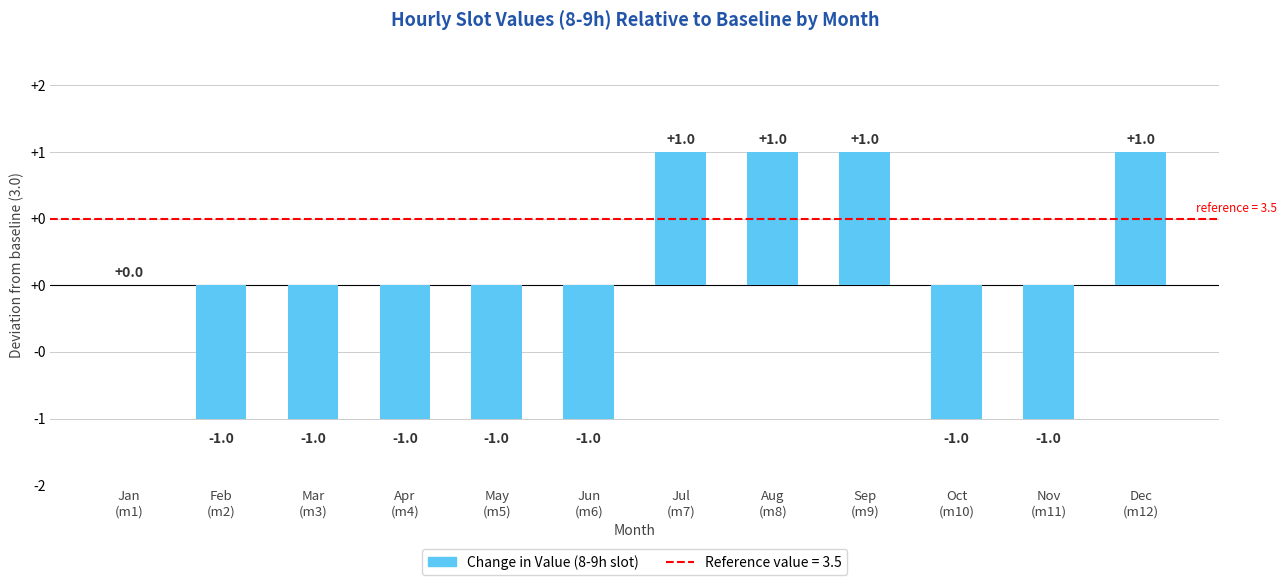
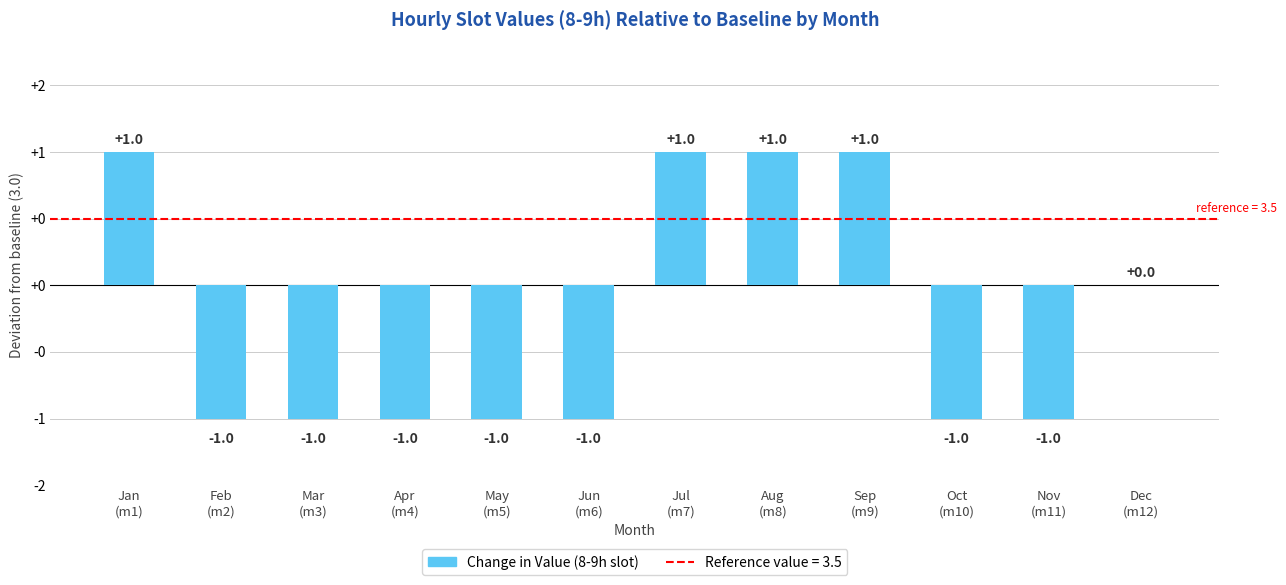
  {
-   "Jan (m1)": "+0.0",
+   "Jan (m1)": "+1.0",
    "Feb (m2)": "-1.0",
    "Mar (m3)": "-1.0",
    "Apr (m4)": "-1.0",
    "May (m5)": "-1.0",
    "Jun (m6)": "-1.0",
    "Jul (m7)": "+1.0",
    "Aug (m8)": "+1.0",
    "Sep (m9)": "+1.0",
    "Oct (m10)": "-1.0",
    "Nov (m11)": "-1.0",
-   "Dec (m12)": "+1.0"
+   "Dec (m12)": "+0.0"
  }
